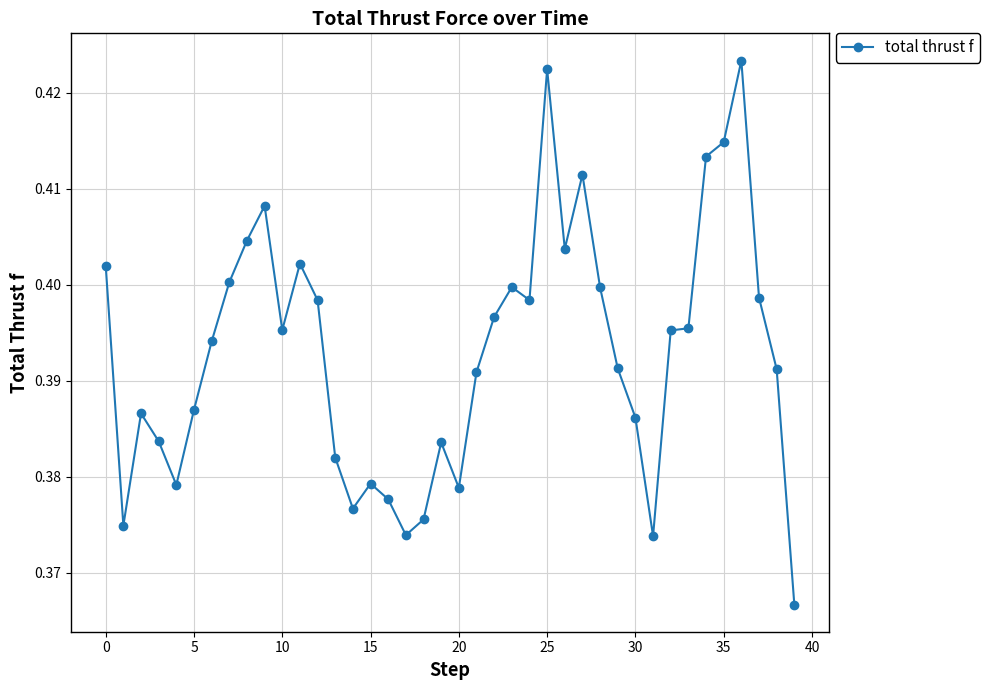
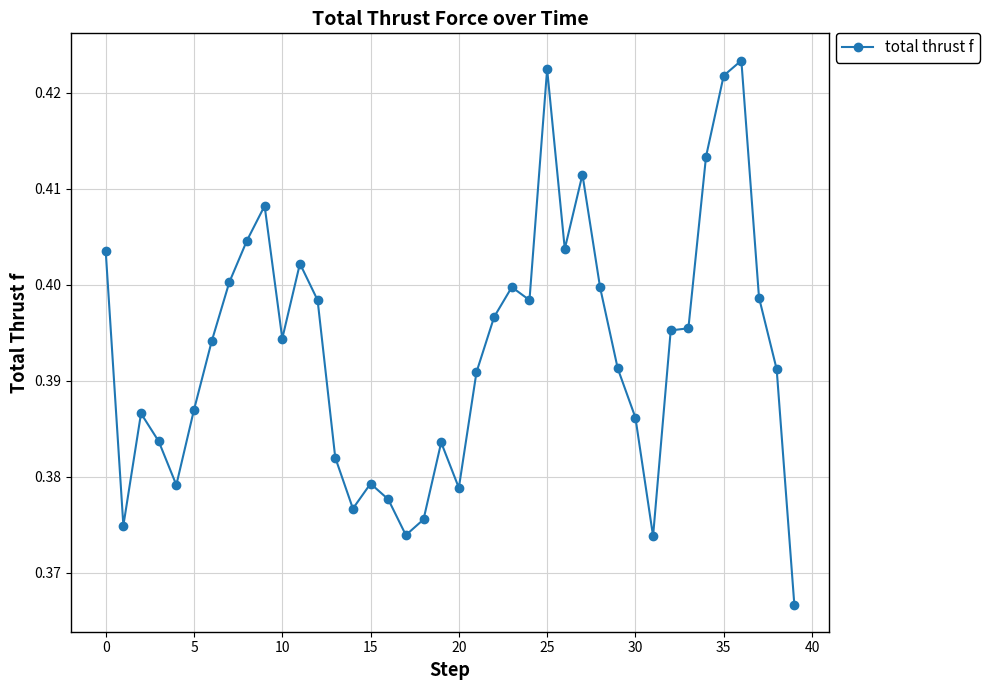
  {
-   "0": 0.402,
+   "0": 0.403,
    "5": 0.387,
-   "10": 0.395,
+   "10": 0.394,
    "15": 0.379,
    "20": 0.379,
    "25": 0.422,
    "30": 0.386,
-   "35": 0.415
+   "35": 0.422
  }
